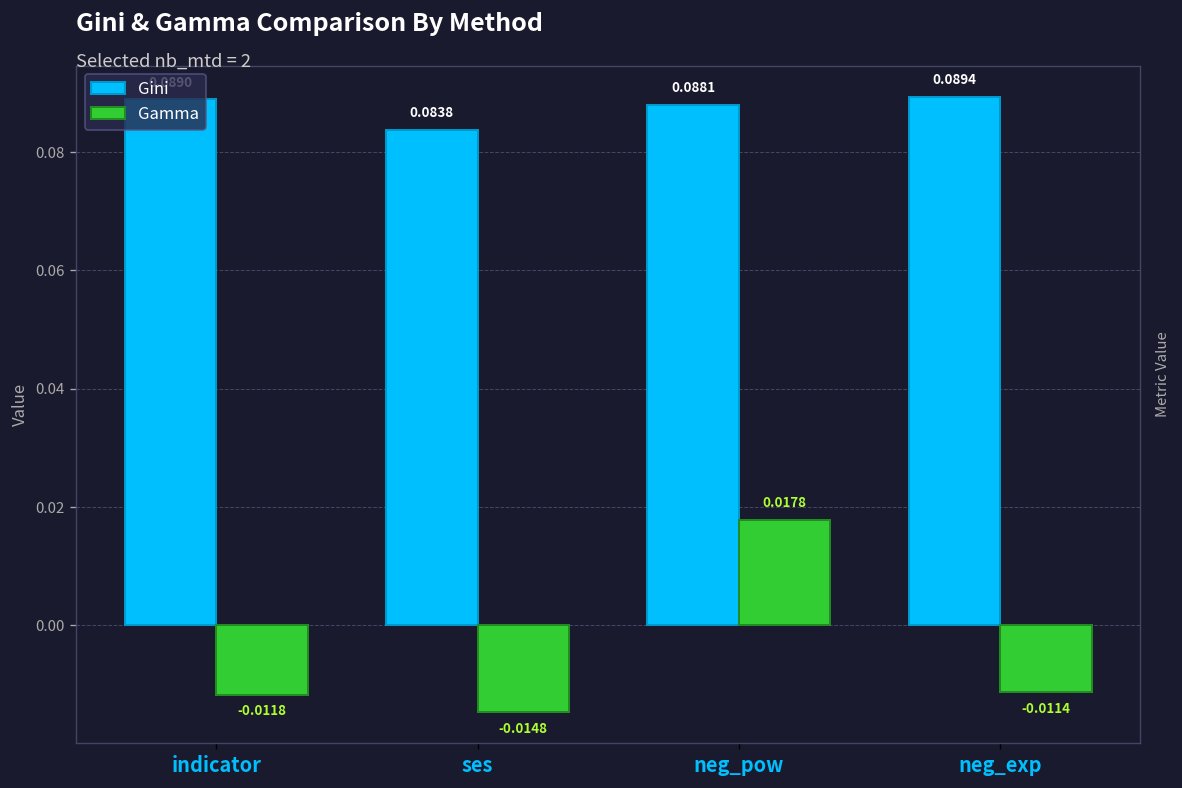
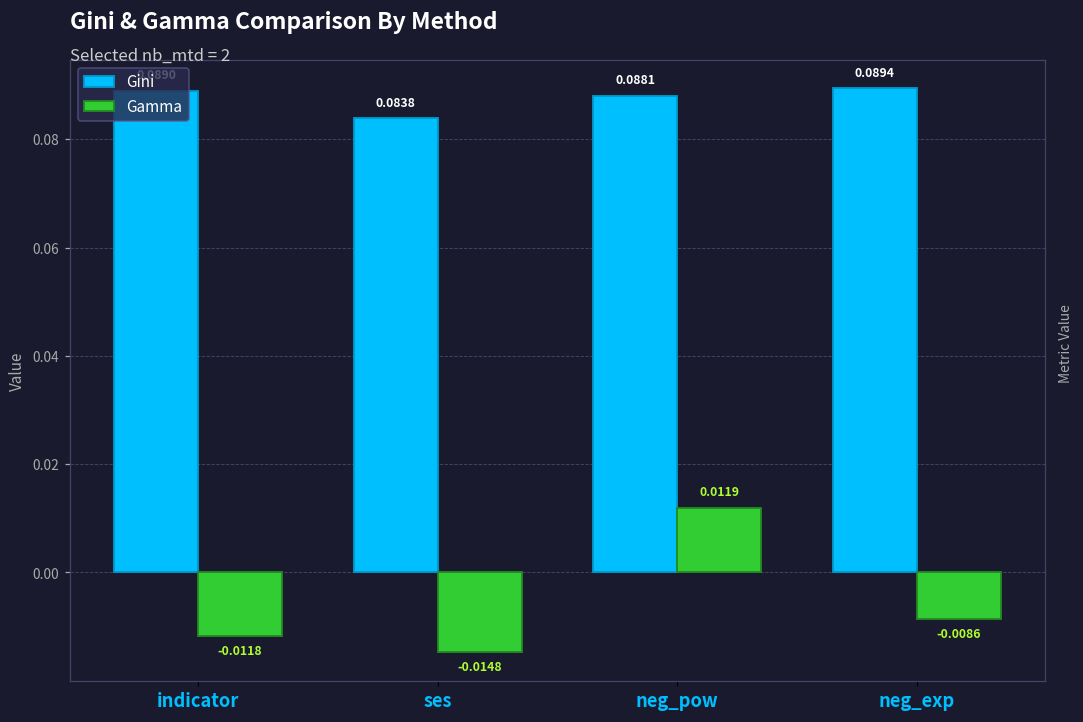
  {
    "Gini": {
      "ses": 0.0838,
      "neg_pow": 0.0881,
      "neg_exp": 0.0894
    },
    "Gamma": {
      "indicator": -0.0118,
      "ses": -0.0148,
-     "neg_pow": 0.0178,
-     "neg_exp": -0.0114
+     "neg_pow": 0.0119,
+     "neg_exp": -0.0086
    }
  }
